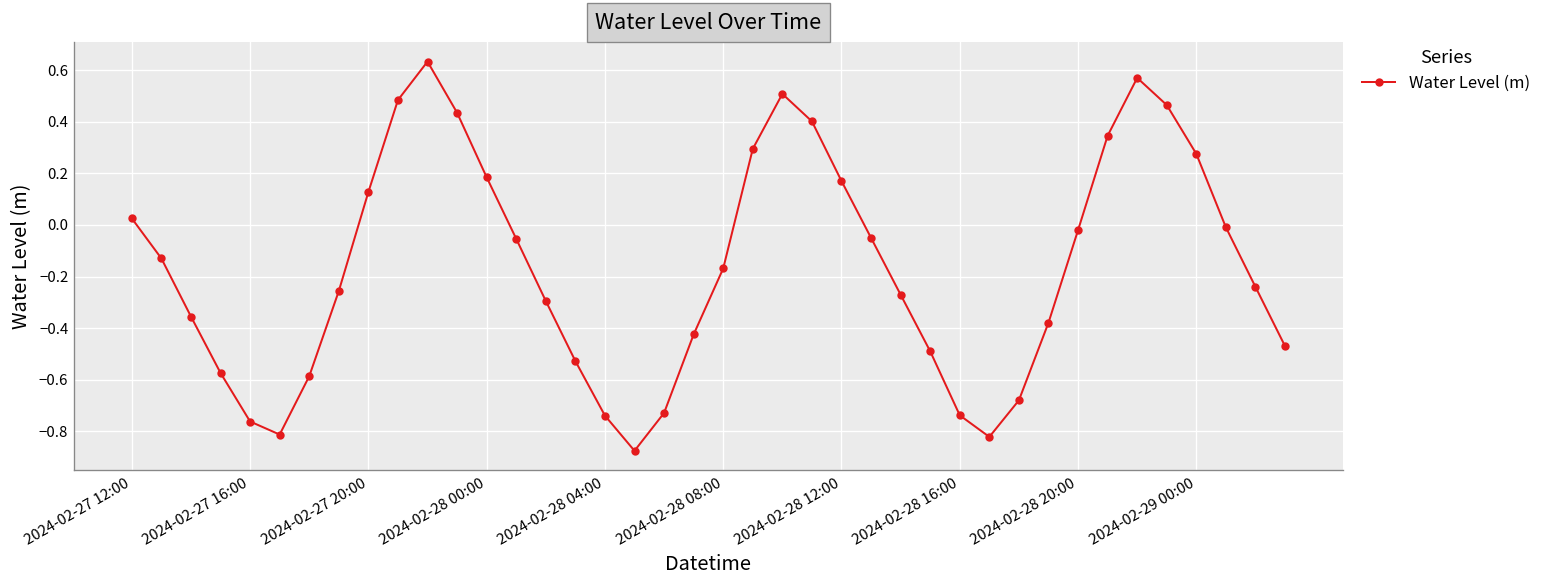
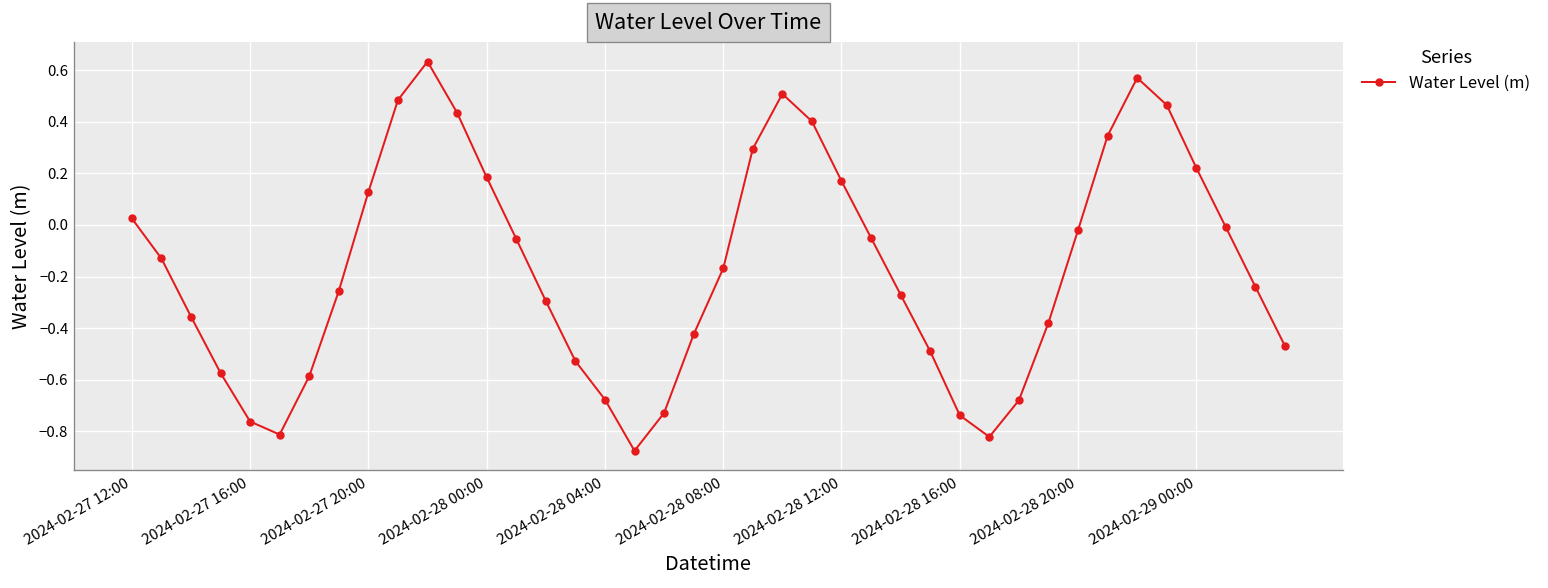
  {
    "2024-02-27 12:00": 0.03,
    "2024-02-27 16:00": -0.76,
    "2024-02-27 20:00": 0.13,
    "2024-02-28 00:00": 0.18,
-   "2024-02-28 04:00": -0.74,
+   "2024-02-28 04:00": -0.68,
    "2024-02-28 08:00": -0.17,
    "2024-02-28 12:00": 0.17,
    "2024-02-28 16:00": -0.74,
    "2024-02-28 20:00": -0.02,
-   "2024-02-29 00:00": 0.28
+   "2024-02-29 00:00": 0.22
  }
